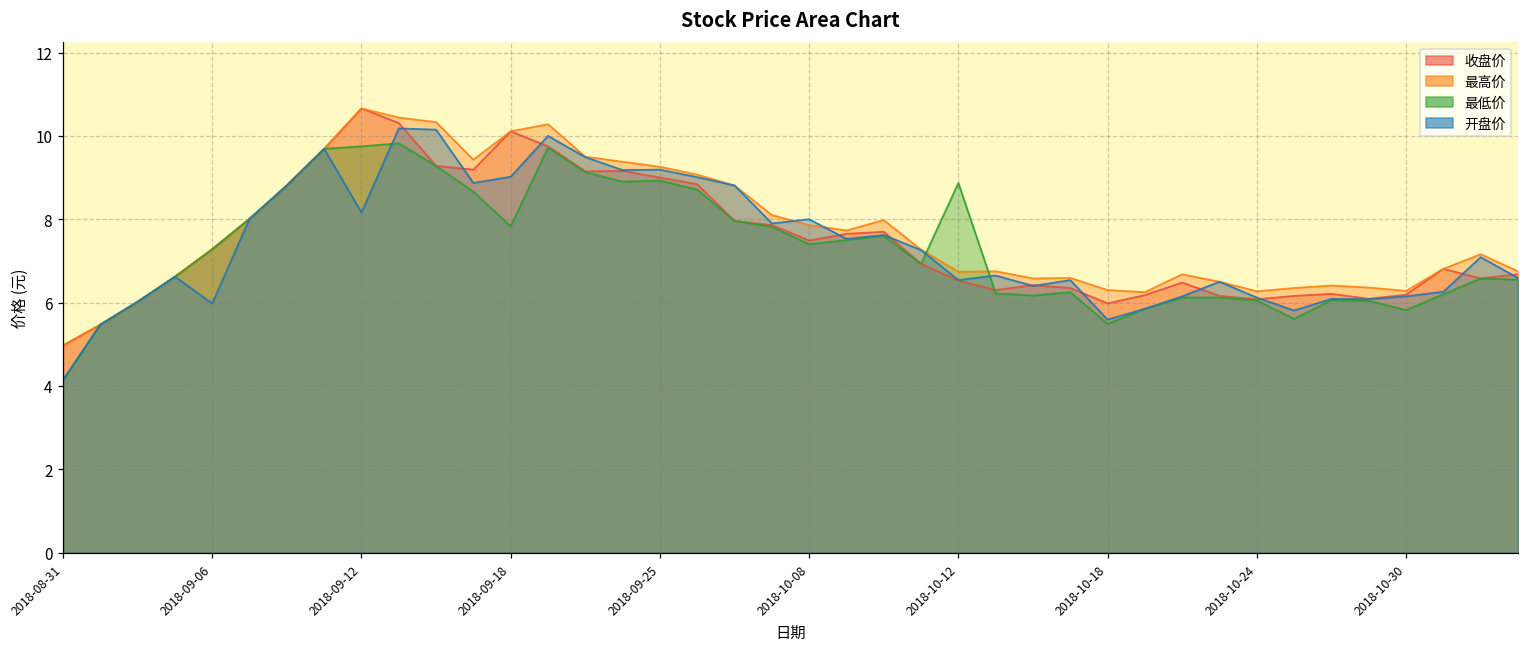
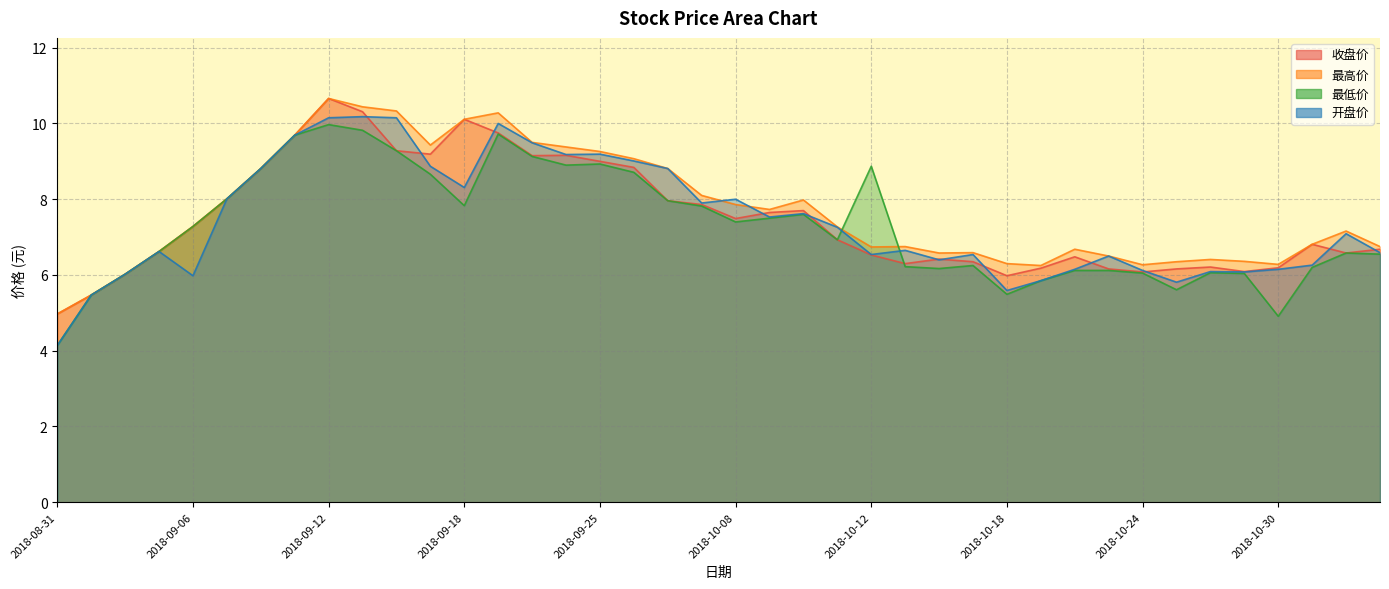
  {
    "最低价": {
-     "2018-09-12": 9.8,
+     "2018-09-12": 10.0,
      "2018-09-18": 7.8,
      "2018-09-25": 8.9,
      "2018-10-08": 7.4,
      "2018-10-12": 8.9,
      "2018-10-18": 5.5,
-     "2018-10-30": 5.8
+     "2018-10-30": 4.9
    },
    "开盘价": {
      "2018-09-06": 6.0,
-     "2018-09-12": 8.2,
-     "2018-09-18": 9.0,
+     "2018-09-12": 10.2,
+     "2018-09-18": 8.3,
      "2018-09-25": 9.2,
      "2018-10-08": 8.0,
      "2018-10-18": 5.6
    }
  }
